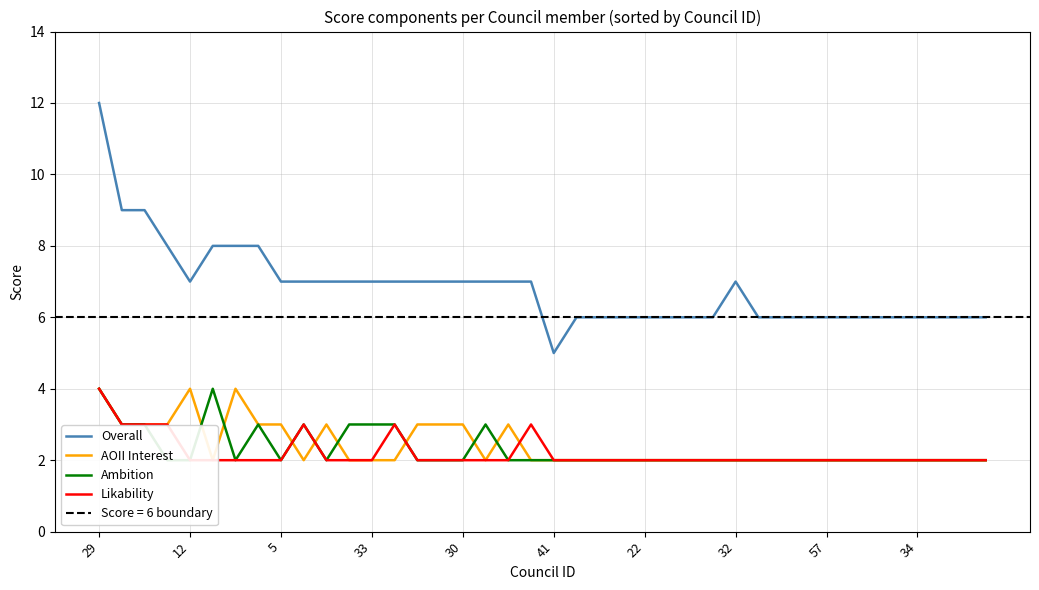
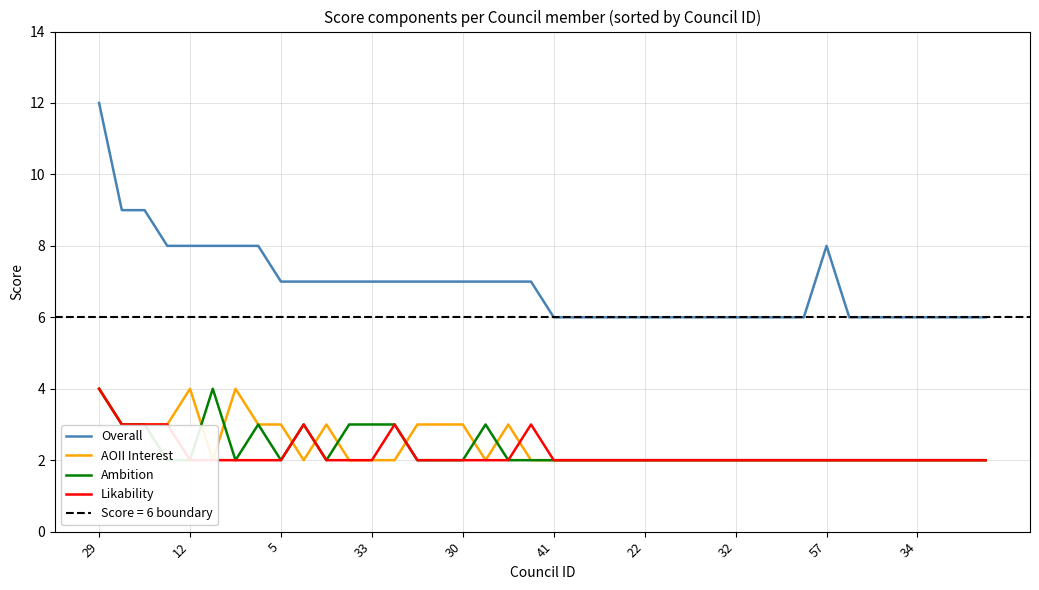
  {
    "Overall": {
-     "12": 7,
-     "41": 5,
-     "32": 7,
-     "57": 6
+     "12": 8,
+     "41": 6,
+     "32": 6,
+     "57": 8
    },
    "AOII Interest": {
      "12": 4
    }
  }
